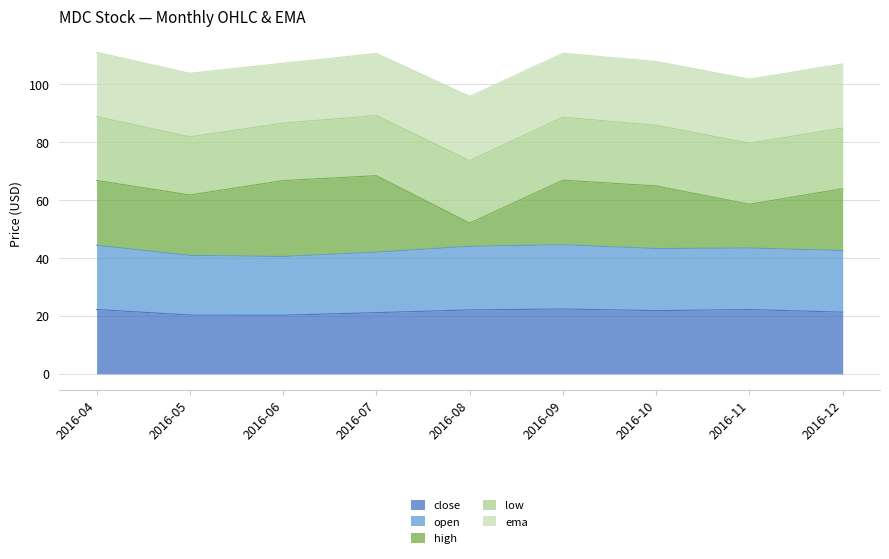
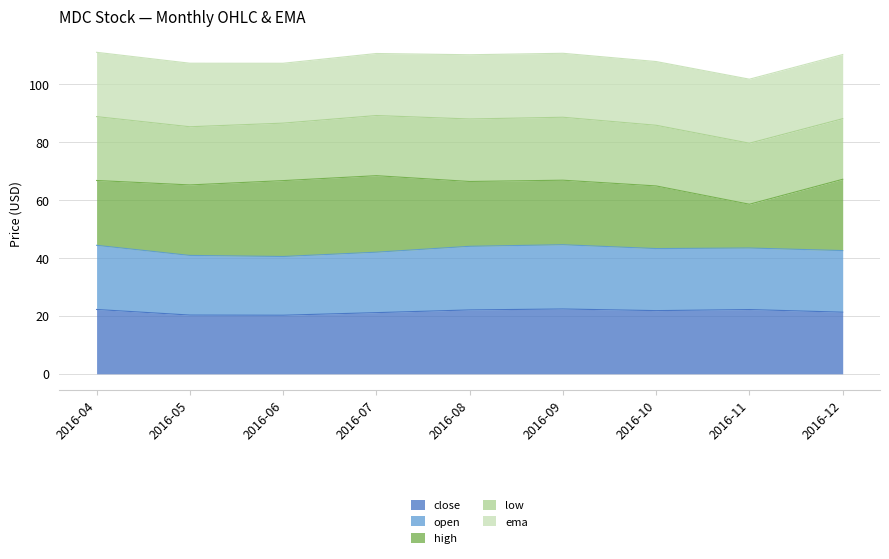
  {
    "high": {
      "2016-04": 22,
-     "2016-05": 21,
+     "2016-05": 24,
      "2016-06": 26,
      "2016-07": 26,
-     "2016-08": 8,
+     "2016-08": 22,
      "2016-09": 22,
      "2016-10": 22,
      "2016-11": 15,
-     "2016-12": 21
+     "2016-12": 25
    }
  }
